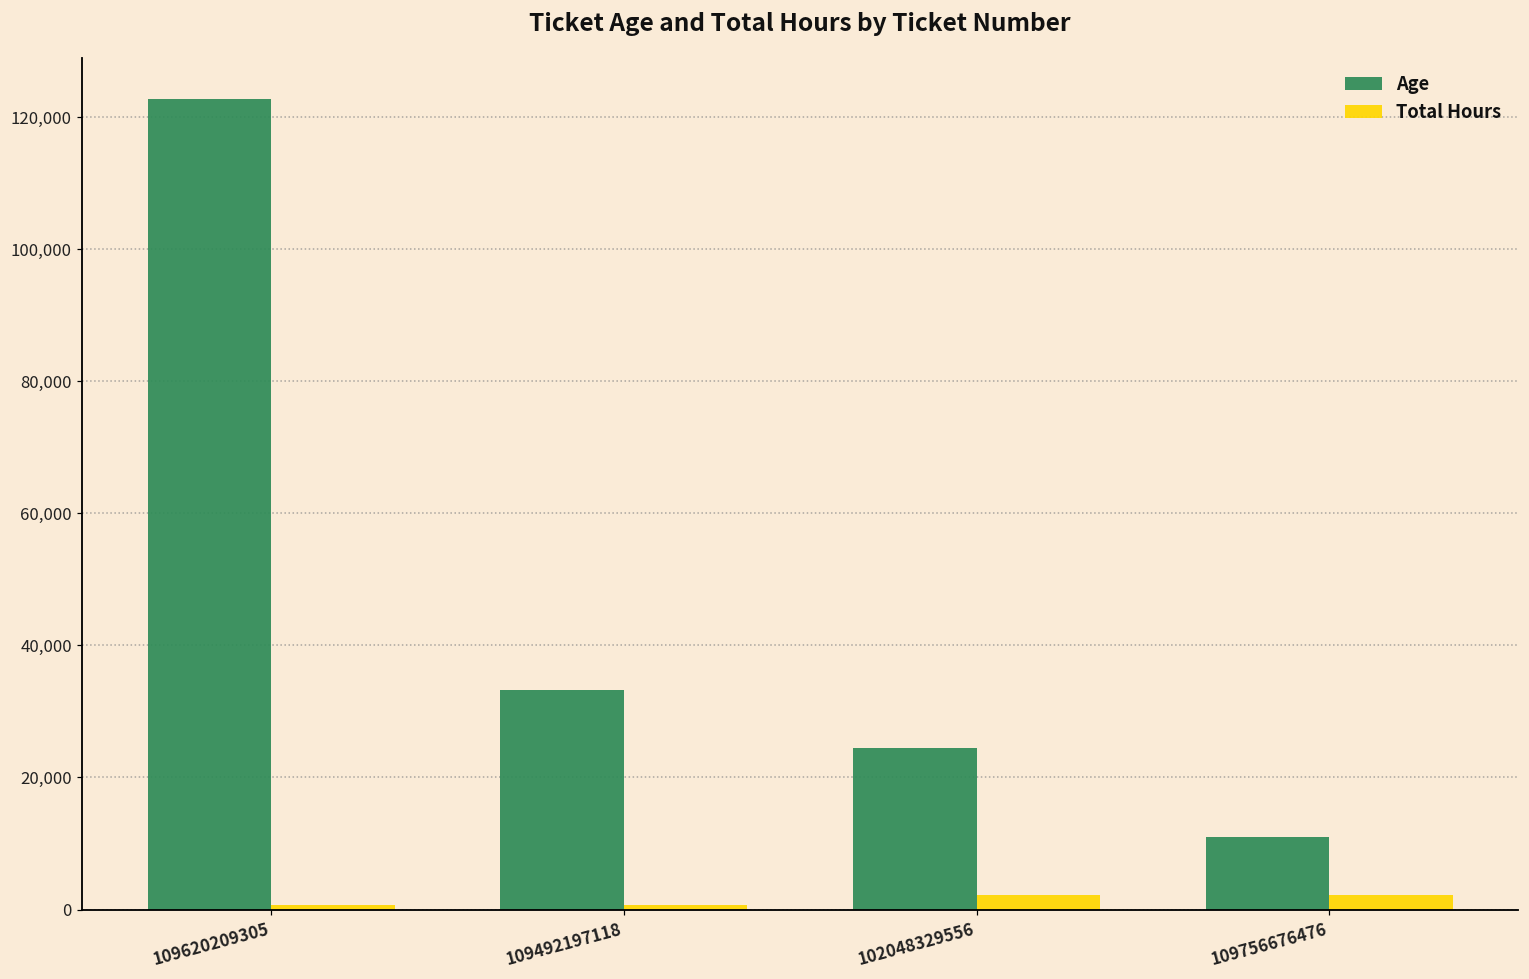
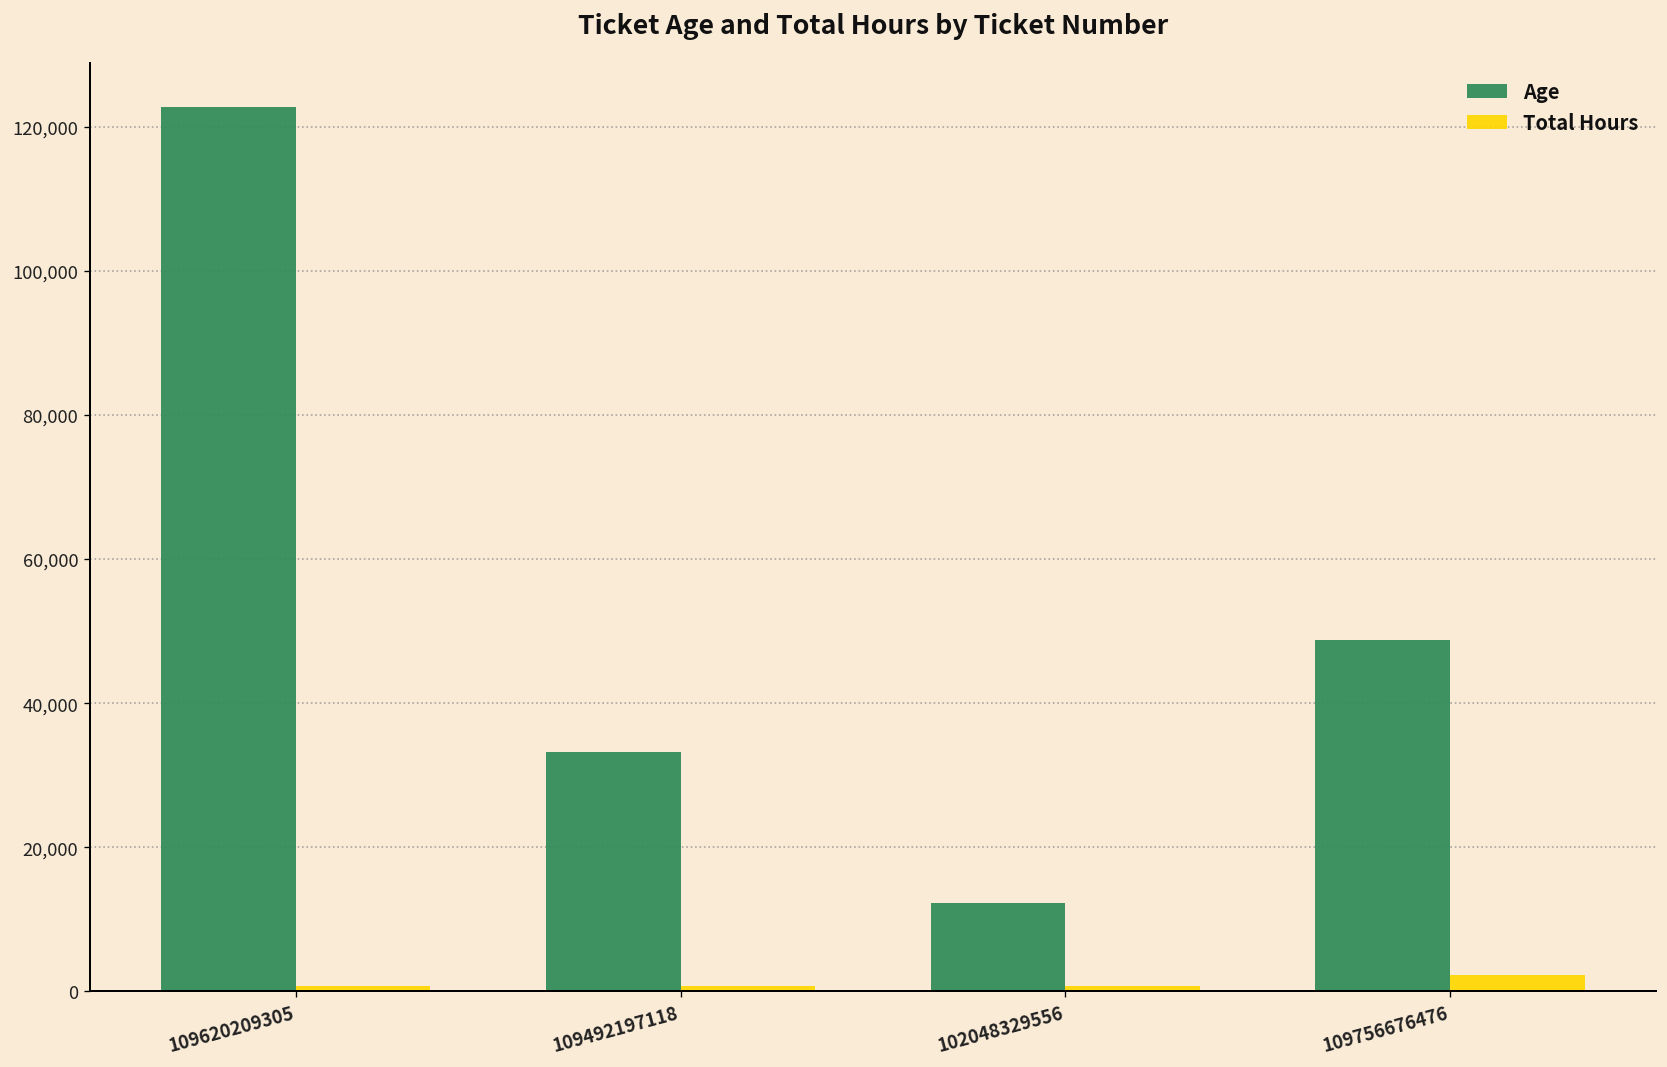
  {
    "Age": {
      "109620209305": "123,000",
      "109492197118": "33,000",
-     "102048329556": "25,000",
-     "109756676476": "11,000"
+     "102048329556": "12,000",
+     "109756676476": "49,000"
    },
    "Total Hours": {
      "109620209305": "1,000",
      "109492197118": "1,000",
-     "102048329556": "2,000",
+     "102048329556": "1,000",
      "109756676476": "2,000"
    }
  }
